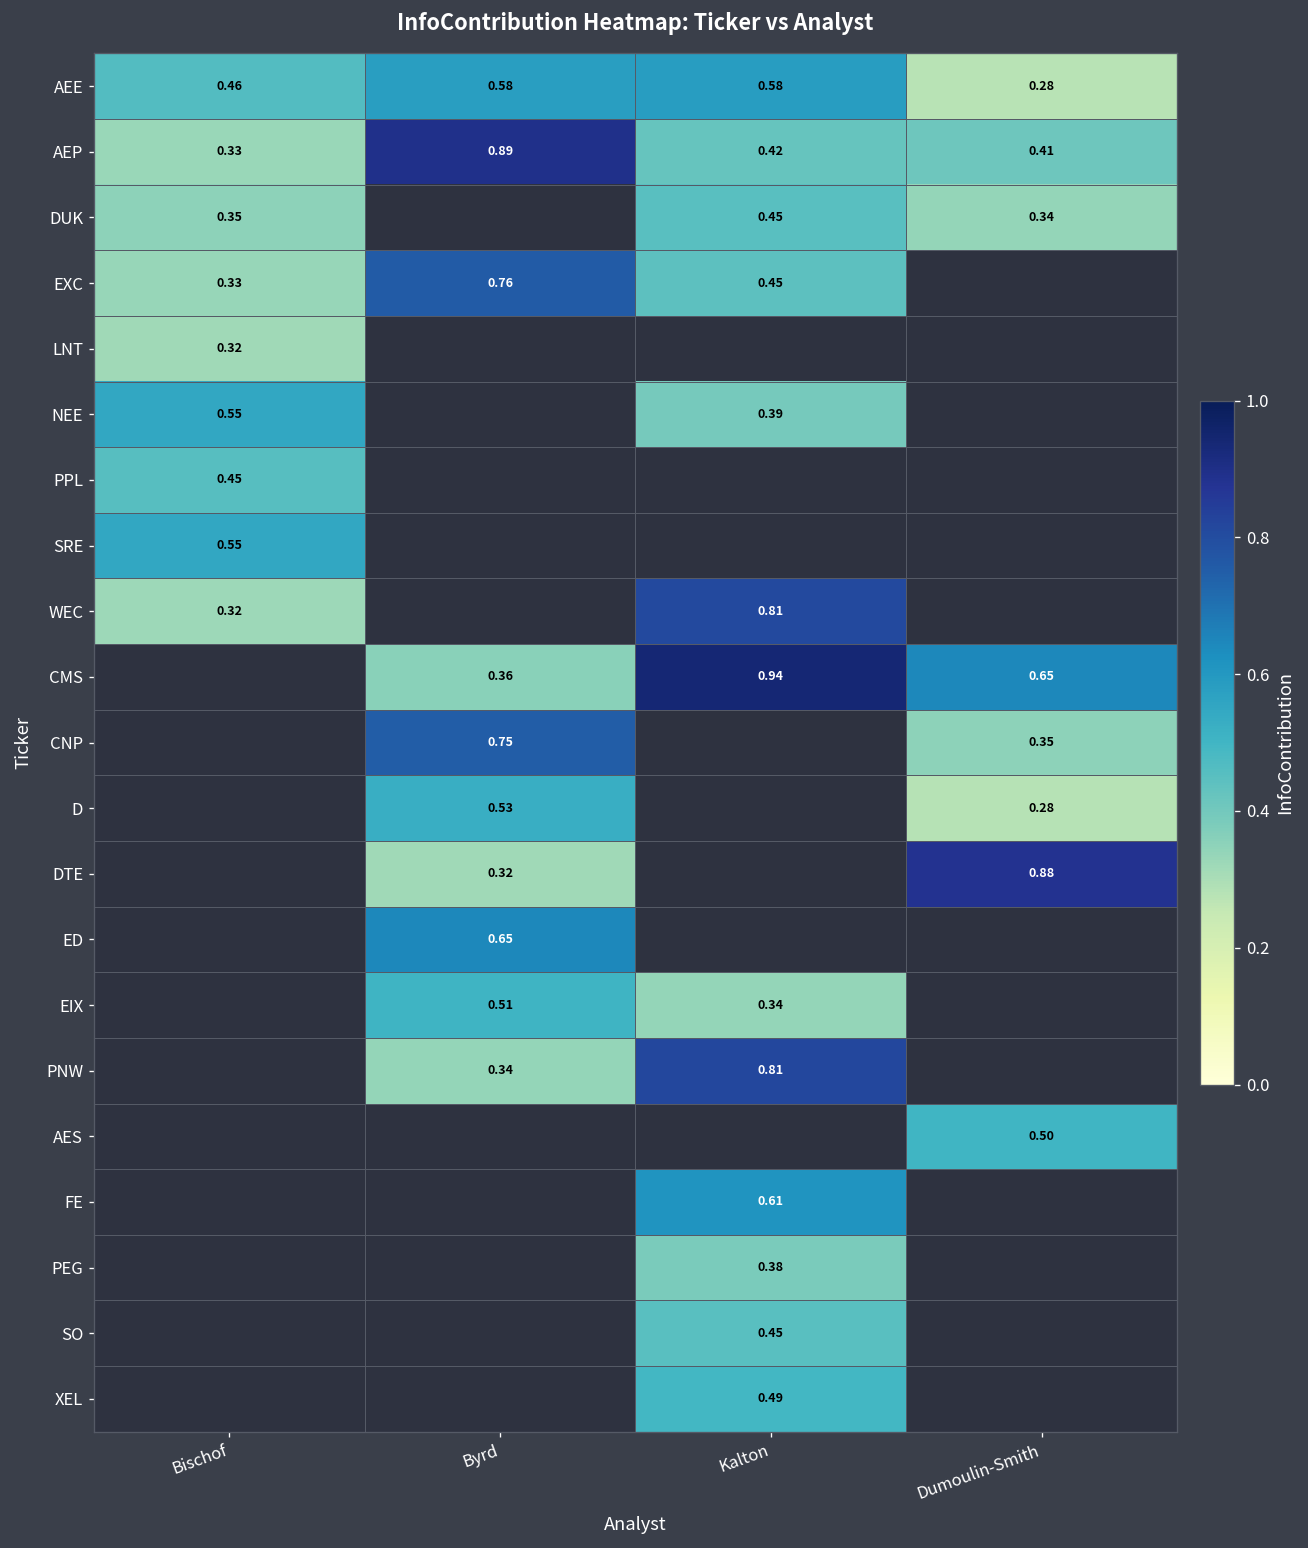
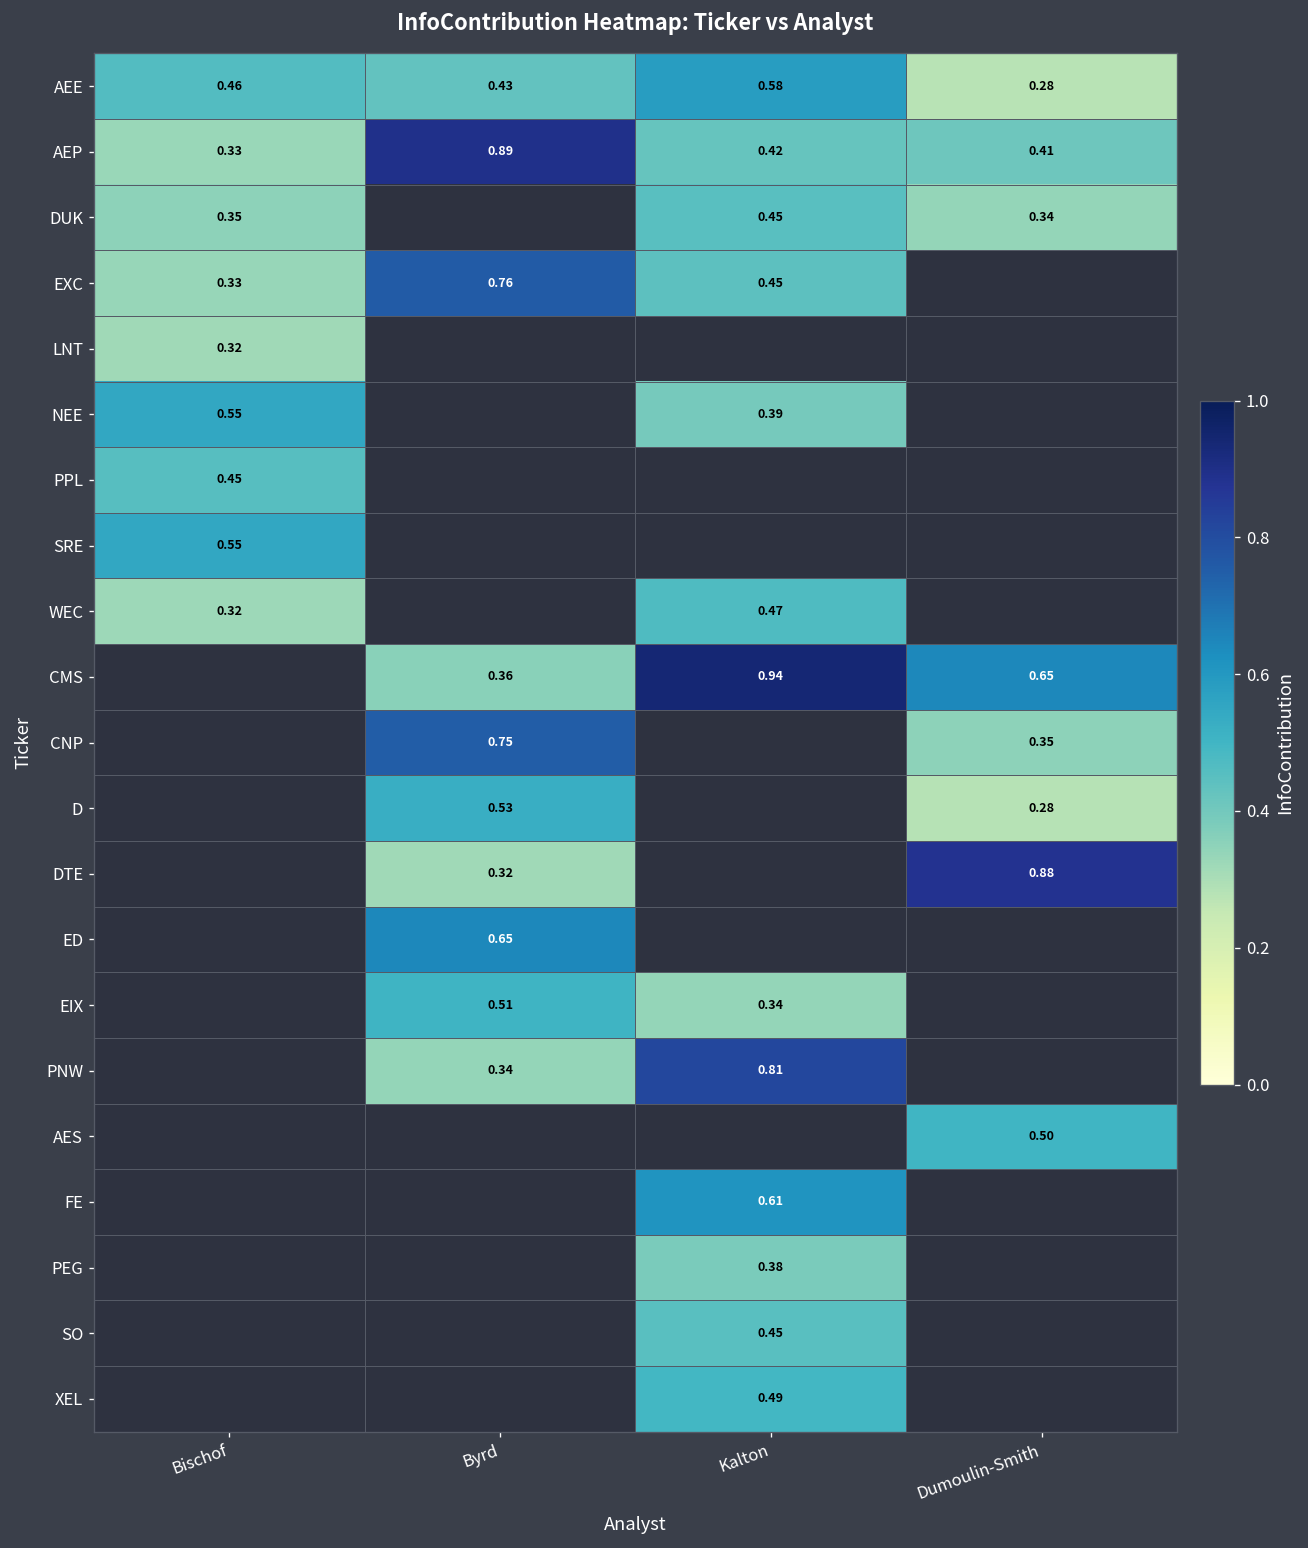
  {
    "AEE": {
      "Bischof": 0.46,
-     "Byrd": 0.58,
+     "Byrd": 0.43,
      "Kalton": 0.58,
      "Dumoulin-Smith": 0.28
    },
    "AEP": {
      "Bischof": 0.33,
      "Byrd": 0.89,
      "Kalton": 0.42,
      "Dumoulin-Smith": 0.41
    },
    "DUK": {
      "Bischof": 0.35,
      "Kalton": 0.45,
      "Dumoulin-Smith": 0.34
    },
    "EXC": {
      "Bischof": 0.33,
      "Byrd": 0.76,
      "Kalton": 0.45
    },
    "LNT": {
      "Bischof": 0.32
    },
    "NEE": {
      "Bischof": 0.55,
      "Kalton": 0.39
    },
    "PPL": {
      "Bischof": 0.45
    },
    "SRE": {
      "Bischof": 0.55
    },
    "WEC": {
      "Bischof": 0.32,
-     "Kalton": 0.81
+     "Kalton": 0.47
    },
    "CMS": {
      "Byrd": 0.36,
      "Kalton": 0.94,
      "Dumoulin-Smith": 0.65
    },
    "CNP": {
      "Byrd": 0.75,
      "Dumoulin-Smith": 0.35
    },
    "D": {
      "Byrd": 0.53,
      "Dumoulin-Smith": 0.28
    },
    "DTE": {
      "Byrd": 0.32,
      "Dumoulin-Smith": 0.88
    },
    "ED": {
      "Byrd": 0.65
    },
    "EIX": {
      "Byrd": 0.51,
      "Kalton": 0.34
    },
    "PNW": {
      "Byrd": 0.34,
      "Kalton": 0.81
    },
    "AES": {
      "Dumoulin-Smith": 0.50
    },
    "FE": {
      "Kalton": 0.61
    },
    "PEG": {
      "Kalton": 0.38
    },
    "SO": {
      "Kalton": 0.45
    },
    "XEL": {
      "Kalton": 0.49
    }
  }
